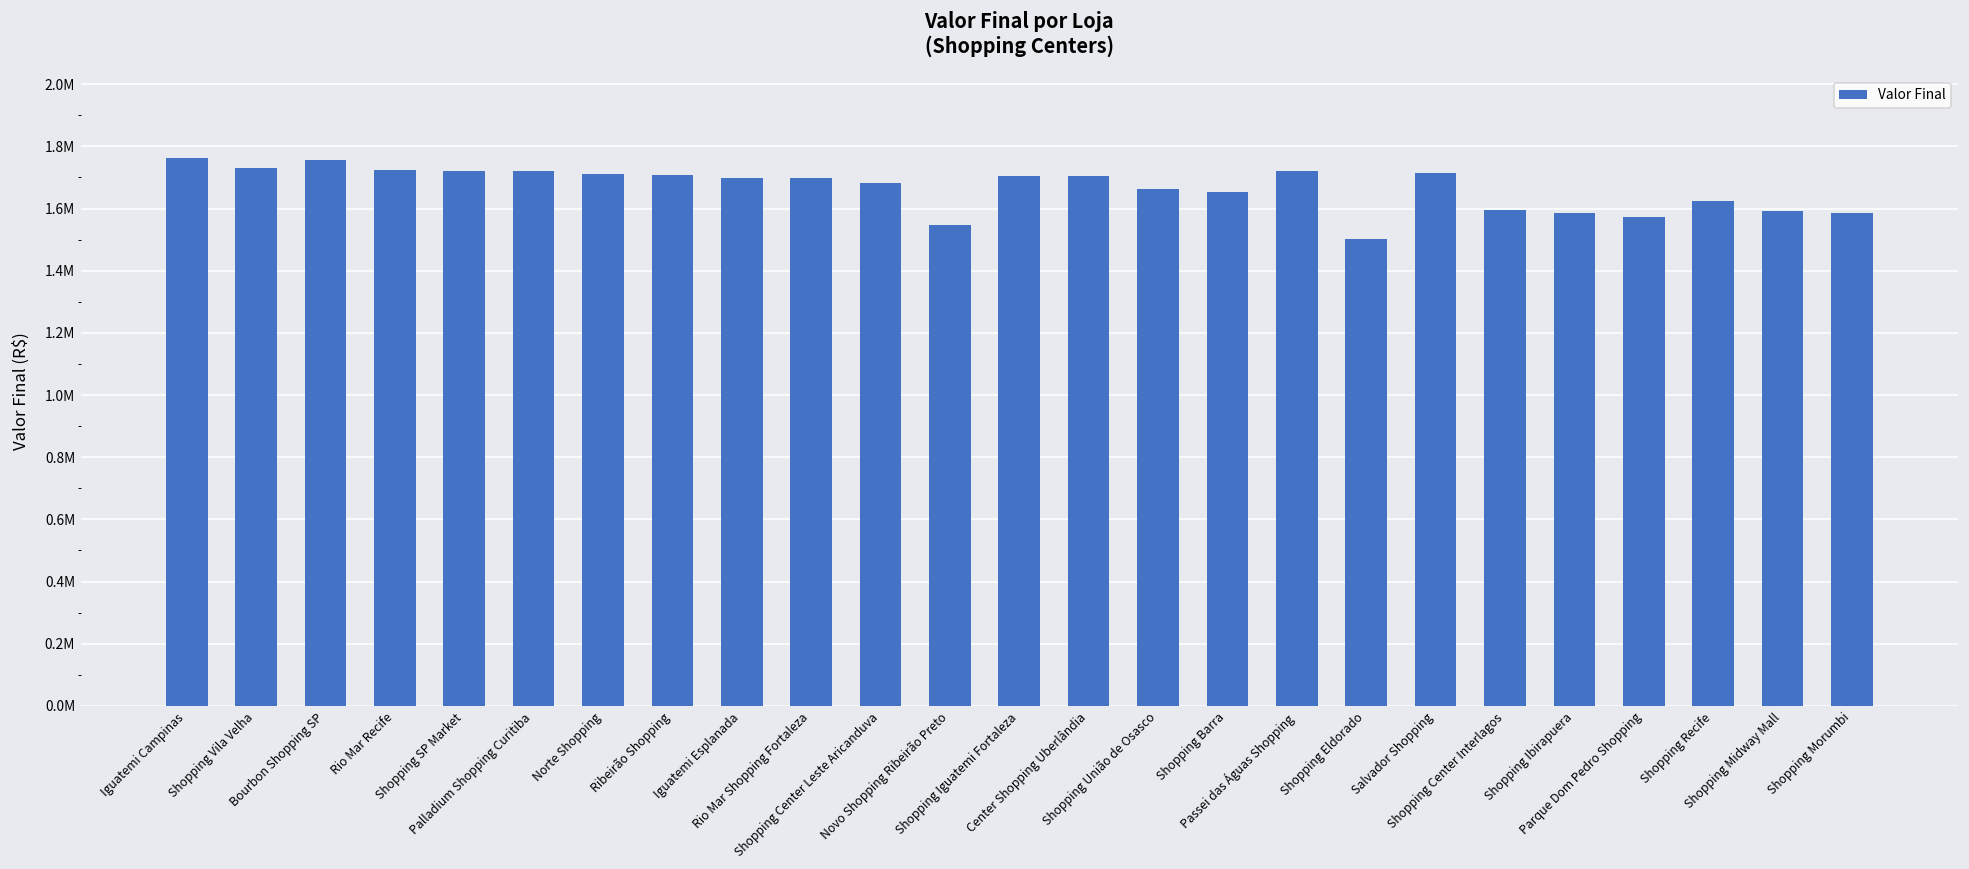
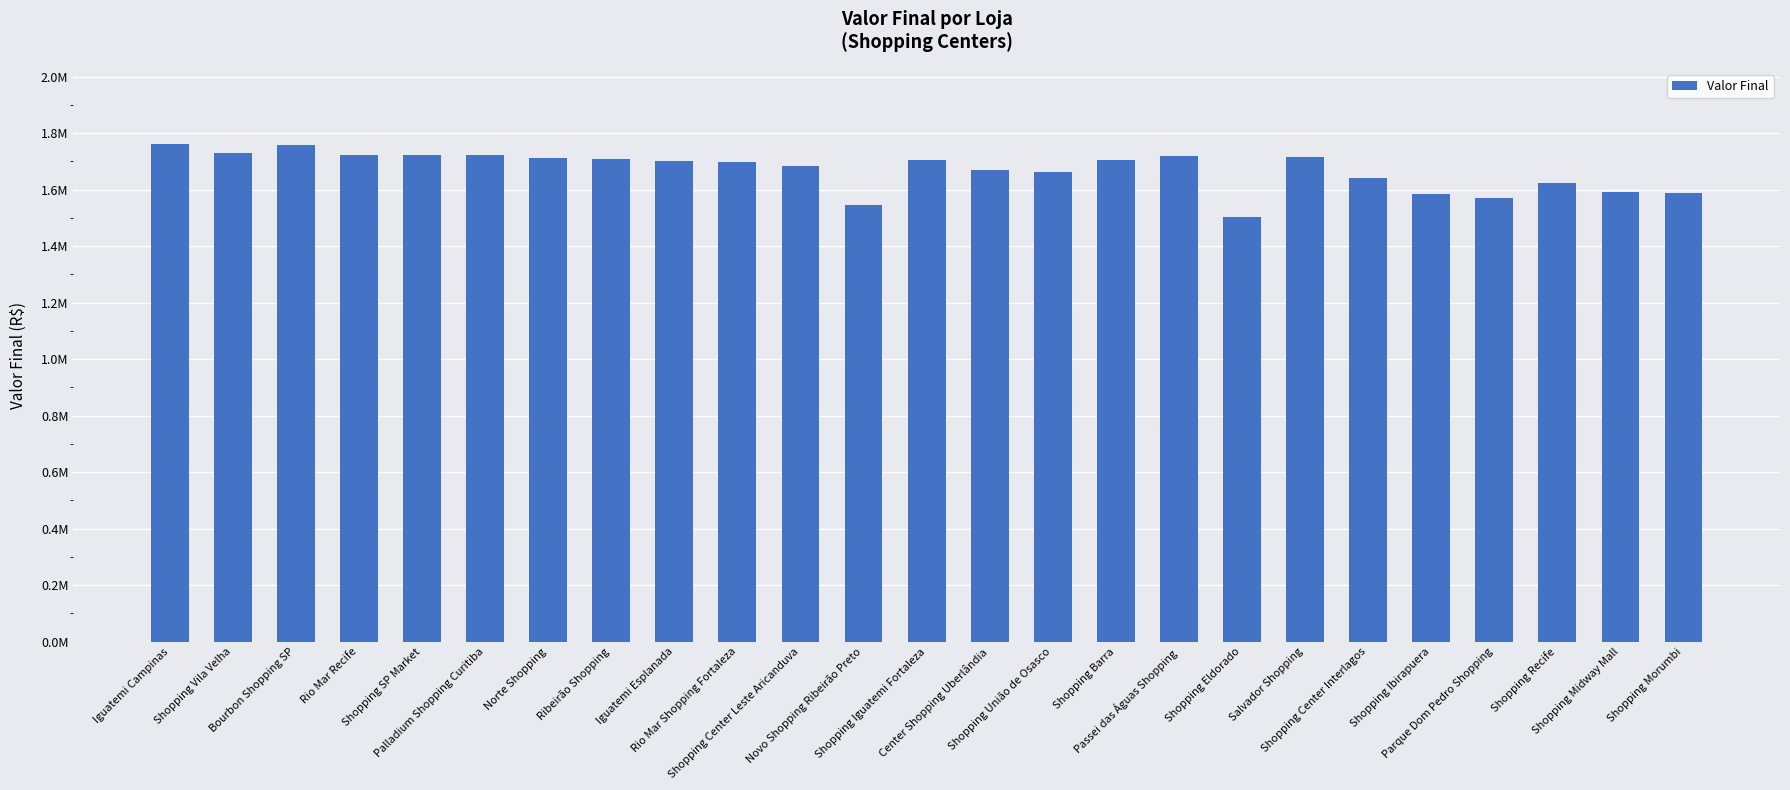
  {
    "Iguatemi Campinas": 1760000,
    "Shopping Vila Velha": 1730000,
    "Bourbon Shopping SP": 1760000,
    "Rio Mar Recife": 1720000,
    "Shopping SP Market": 1720000,
    "Palladium Shopping Curitiba": 1720000,
    "Norte Shopping": 1710000,
    "Ribeirão Shopping": 1710000,
    "Iguatemi Esplanada": 1700000,
    "Rio Mar Shopping Fortaleza": 1700000,
    "Shopping Center Leste Aricanduva": 1680000,
    "Novo Shopping Ribeirão Preto": 1550000,
    "Shopping Iguatemi Fortaleza": 1710000,
-   "Center Shopping Uberlândia": 1710000,
+   "Center Shopping Uberlândia": 1670000,
    "Shopping União de Osasco": 1660000,
-   "Shopping Barra": 1650000,
+   "Shopping Barra": 1700000,
    "Passei das Águas Shopping": 1720000,
    "Shopping Eldorado": 1500000,
    "Salvador Shopping": 1710000,
-   "Shopping Center Interlagos": 1590000,
+   "Shopping Center Interlagos": 1640000,
    "Shopping Ibirapuera": 1590000,
    "Parque Dom Pedro Shopping": 1570000,
    "Shopping Recife": 1620000,
    "Shopping Midway Mall": 1590000,
    "Shopping Morumbi": 1590000
  }
